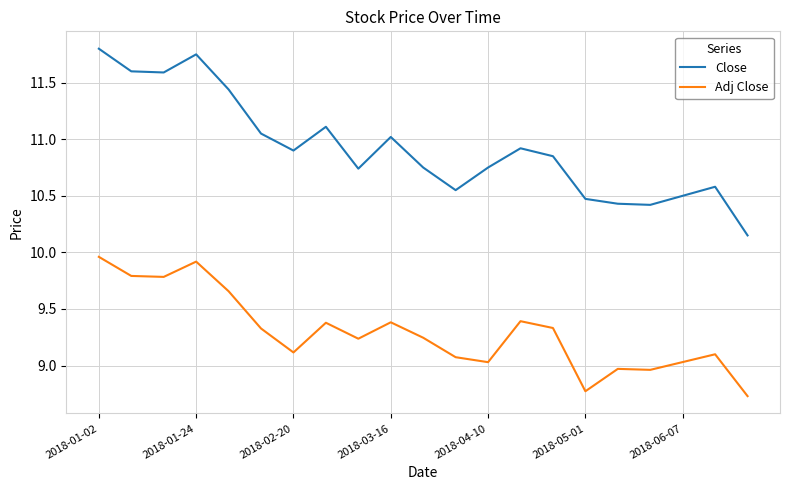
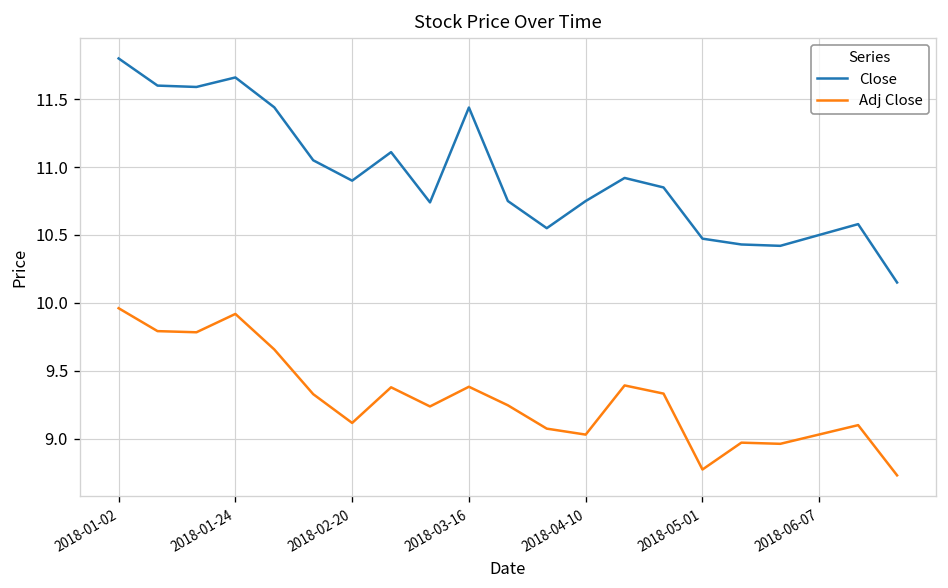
  {
    "Close": {
      "2018-01-02": 11.80,
-     "2018-01-24": 11.75,
+     "2018-01-24": 11.66,
      "2018-02-20": 10.90,
-     "2018-03-16": 11.02,
+     "2018-03-16": 11.44,
      "2018-04-10": 10.75,
      "2018-05-01": 10.47,
      "2018-06-07": 10.50
    },
    "Adj Close": {
      "2018-01-02": 9.96,
      "2018-01-24": 9.92,
      "2018-02-20": 9.12,
      "2018-03-16": 9.38,
      "2018-04-10": 9.03,
      "2018-05-01": 8.77,
      "2018-06-07": 9.03
    }
  }
